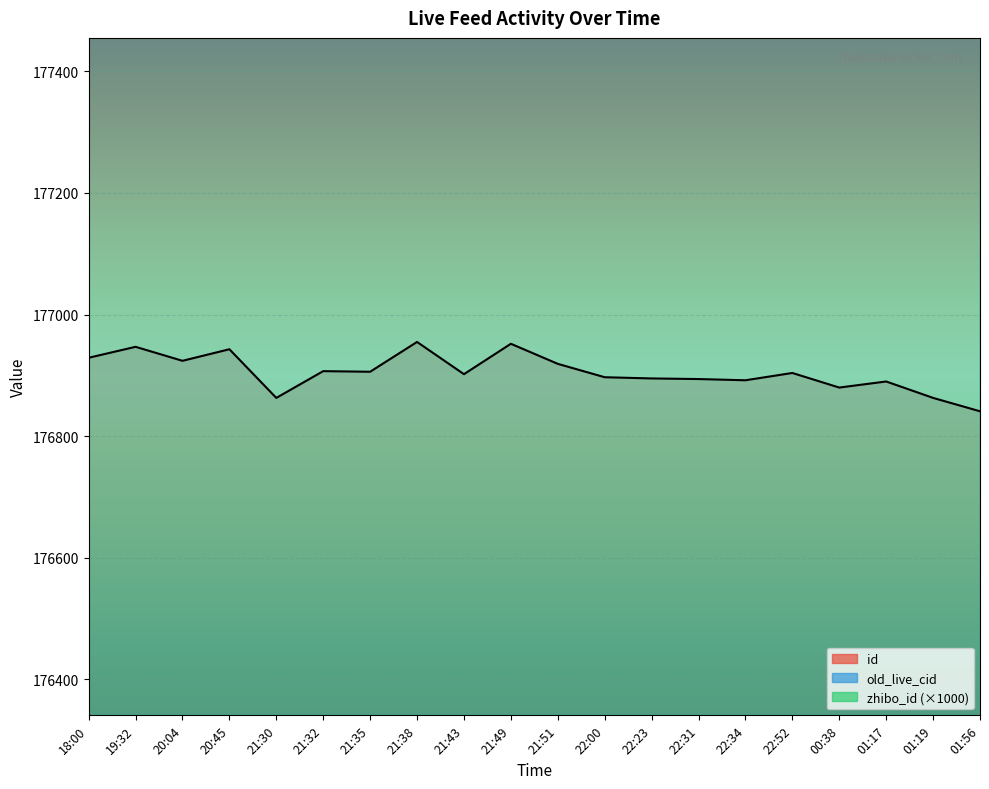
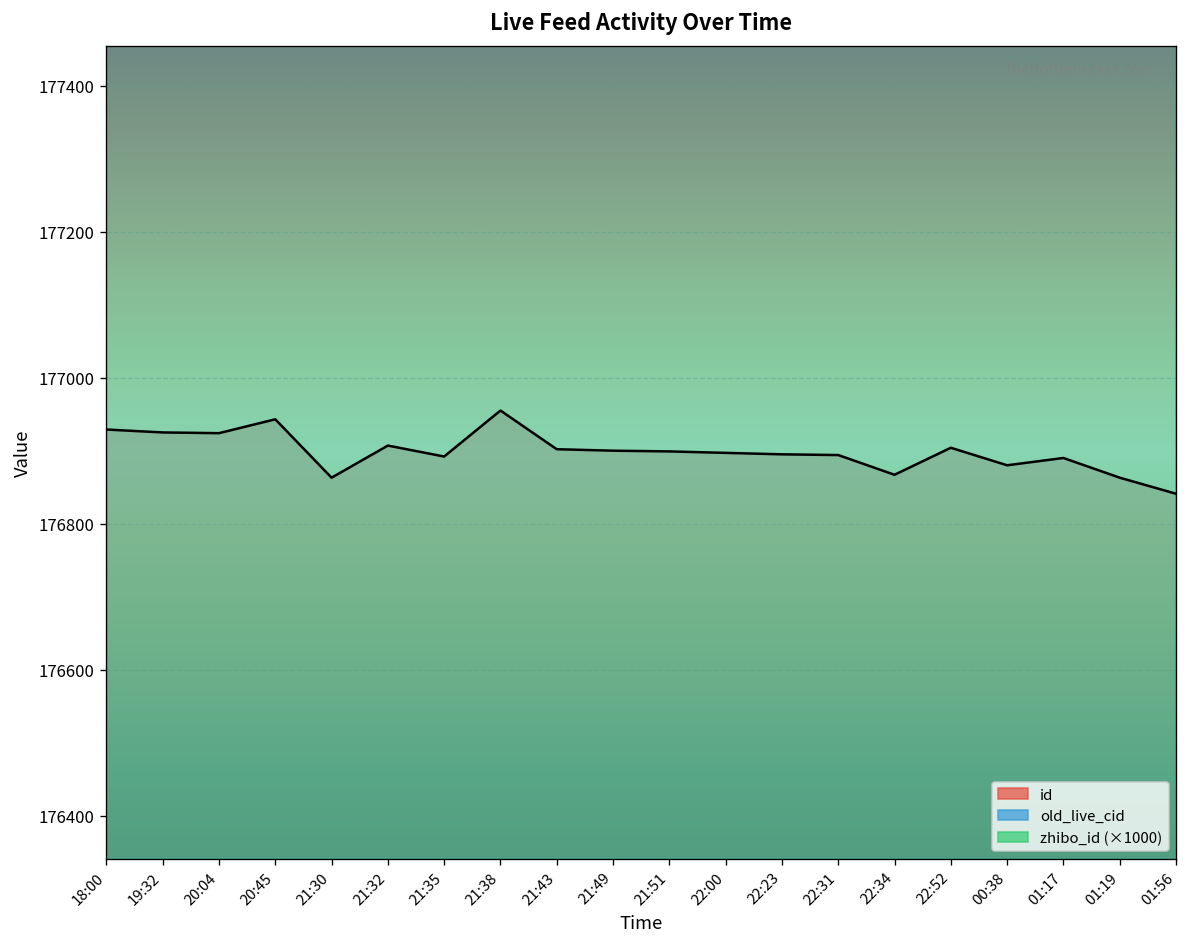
  {
    "id": {
      "18:00": 176930,
-     "19:32": 176950,
+     "19:32": 176930,
      "20:04": 176920,
      "20:45": 176940,
      "21:30": 176860,
      "21:32": 176910,
-     "21:35": 176910,
+     "21:35": 176890,
      "21:38": 176960,
      "21:43": 176900,
-     "21:49": 176950,
-     "21:51": 176920,
+     "21:49": 176900,
+     "21:51": 176900,
      "22:00": 176900,
      "22:23": 176900,
      "22:31": 176890,
-     "22:34": 176890,
+     "22:34": 176870,
      "22:52": 176900,
      "00:38": 176880,
      "01:17": 176890,
      "01:19": 176860,
      "01:56": 176840
    }
  }
